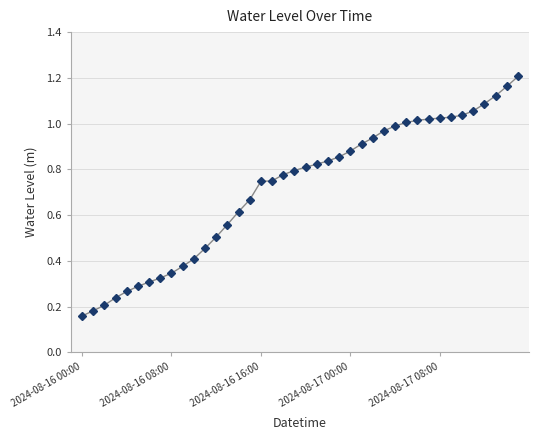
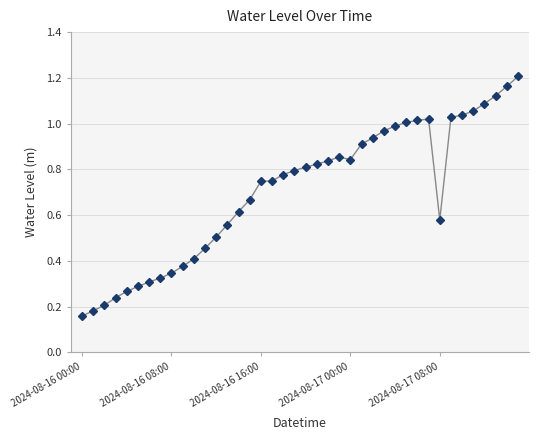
  {
    "2024-08-16 00:00": 0.16,
    "2024-08-16 08:00": 0.35,
    "2024-08-16 16:00": 0.75,
-   "2024-08-17 00:00": 0.88,
-   "2024-08-17 08:00": 1.02
+   "2024-08-17 00:00": 0.84,
+   "2024-08-17 08:00": 0.58
  }
